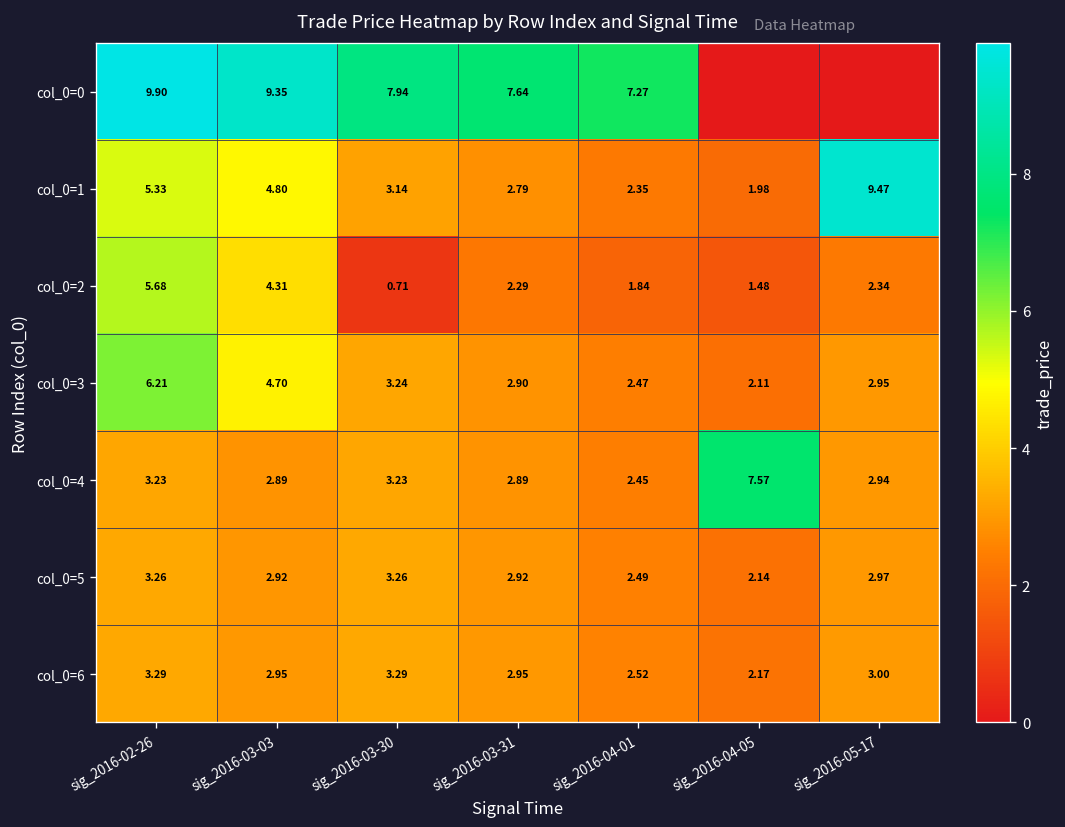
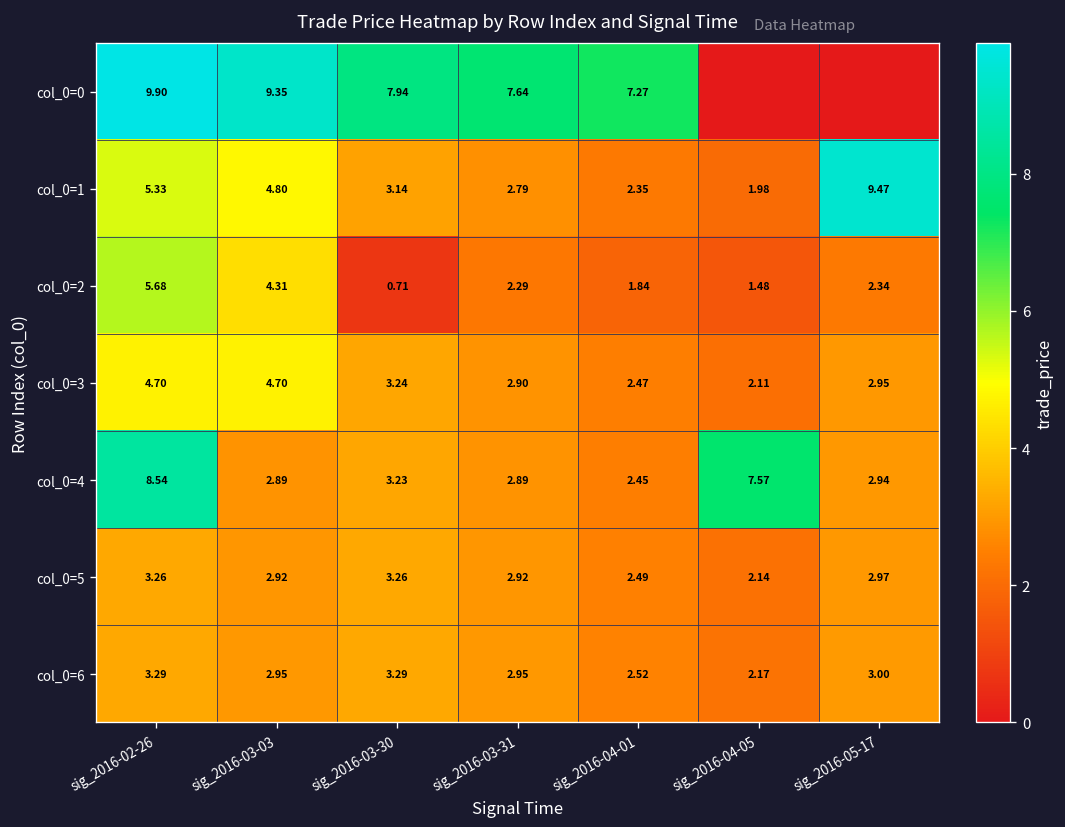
  {
    "col_0=0": {
      "sig_2016-02-26": 9.90,
      "sig_2016-03-03": 9.35,
      "sig_2016-03-30": 7.94,
      "sig_2016-03-31": 7.64,
      "sig_2016-04-01": 7.27
    },
    "col_0=1": {
      "sig_2016-02-26": 5.33,
      "sig_2016-03-03": 4.80,
      "sig_2016-03-30": 3.14,
      "sig_2016-03-31": 2.79,
      "sig_2016-04-01": 2.35,
      "sig_2016-04-05": 1.98,
      "sig_2016-05-17": 9.47
    },
    "col_0=2": {
      "sig_2016-02-26": 5.68,
      "sig_2016-03-03": 4.31,
      "sig_2016-03-30": 0.71,
      "sig_2016-03-31": 2.29,
      "sig_2016-04-01": 1.84,
      "sig_2016-04-05": 1.48,
      "sig_2016-05-17": 2.34
    },
    "col_0=3": {
-     "sig_2016-02-26": 6.21,
+     "sig_2016-02-26": 4.70,
      "sig_2016-03-03": 4.70,
      "sig_2016-03-30": 3.24,
      "sig_2016-03-31": 2.90,
      "sig_2016-04-01": 2.47,
      "sig_2016-04-05": 2.11,
      "sig_2016-05-17": 2.95
    },
    "col_0=4": {
-     "sig_2016-02-26": 3.23,
+     "sig_2016-02-26": 8.54,
      "sig_2016-03-03": 2.89,
      "sig_2016-03-30": 3.23,
      "sig_2016-03-31": 2.89,
      "sig_2016-04-01": 2.45,
      "sig_2016-04-05": 7.57,
      "sig_2016-05-17": 2.94
    },
    "col_0=5": {
      "sig_2016-02-26": 3.26,
      "sig_2016-03-03": 2.92,
      "sig_2016-03-30": 3.26,
      "sig_2016-03-31": 2.92,
      "sig_2016-04-01": 2.49,
      "sig_2016-04-05": 2.14,
      "sig_2016-05-17": 2.97
    },
    "col_0=6": {
      "sig_2016-02-26": 3.29,
      "sig_2016-03-03": 2.95,
      "sig_2016-03-30": 3.29,
      "sig_2016-03-31": 2.95,
      "sig_2016-04-01": 2.52,
      "sig_2016-04-05": 2.17,
      "sig_2016-05-17": 3.00
    }
  }
